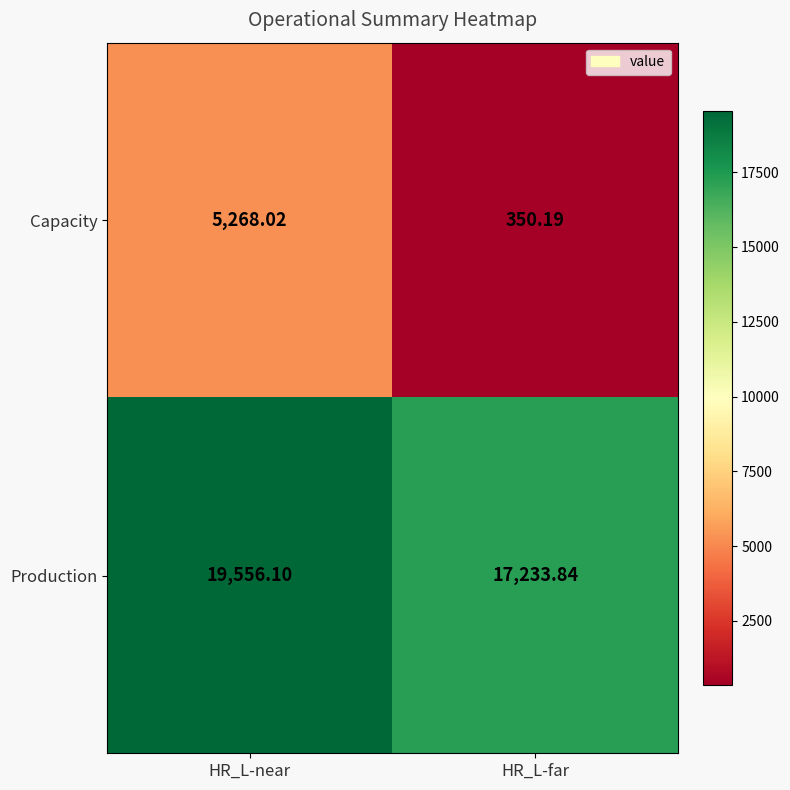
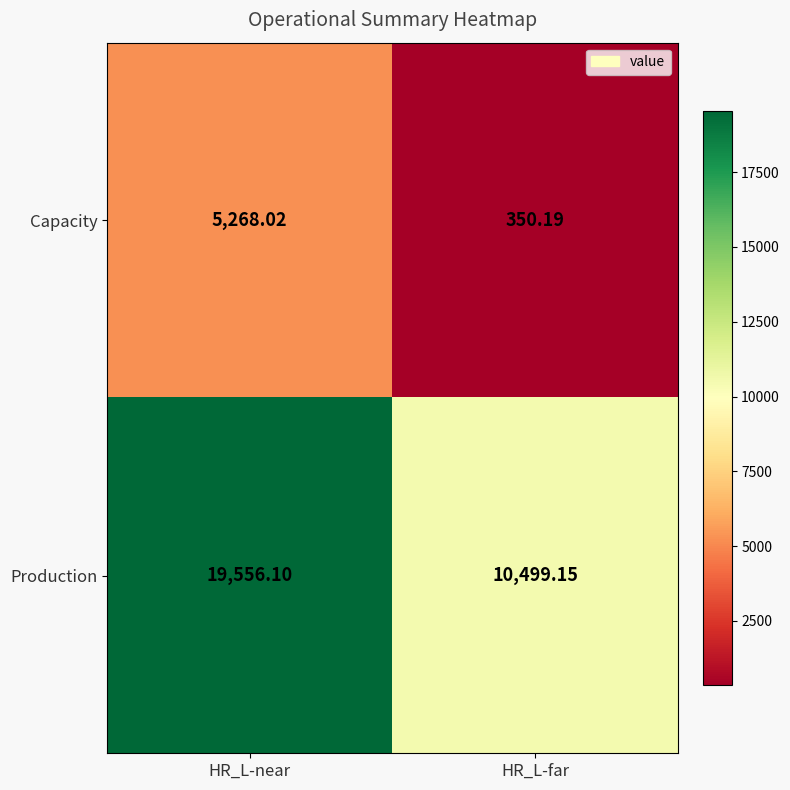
  {
    "Capacity": {
      "HR_L-near": "5,268.02",
      "HR_L-far": "350.19"
    },
    "Production": {
      "HR_L-near": "19,556.10",
-     "HR_L-far": "17,233.84"
+     "HR_L-far": "10,499.15"
    }
  }
